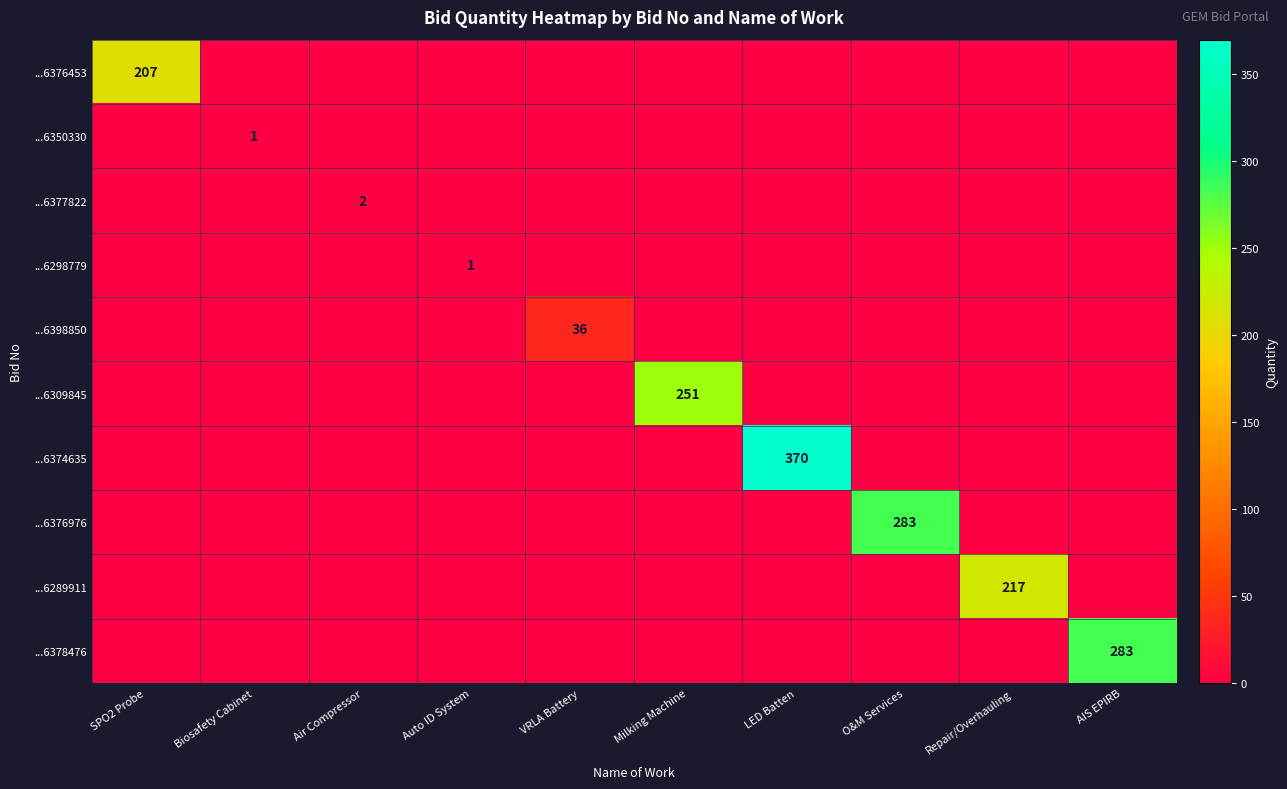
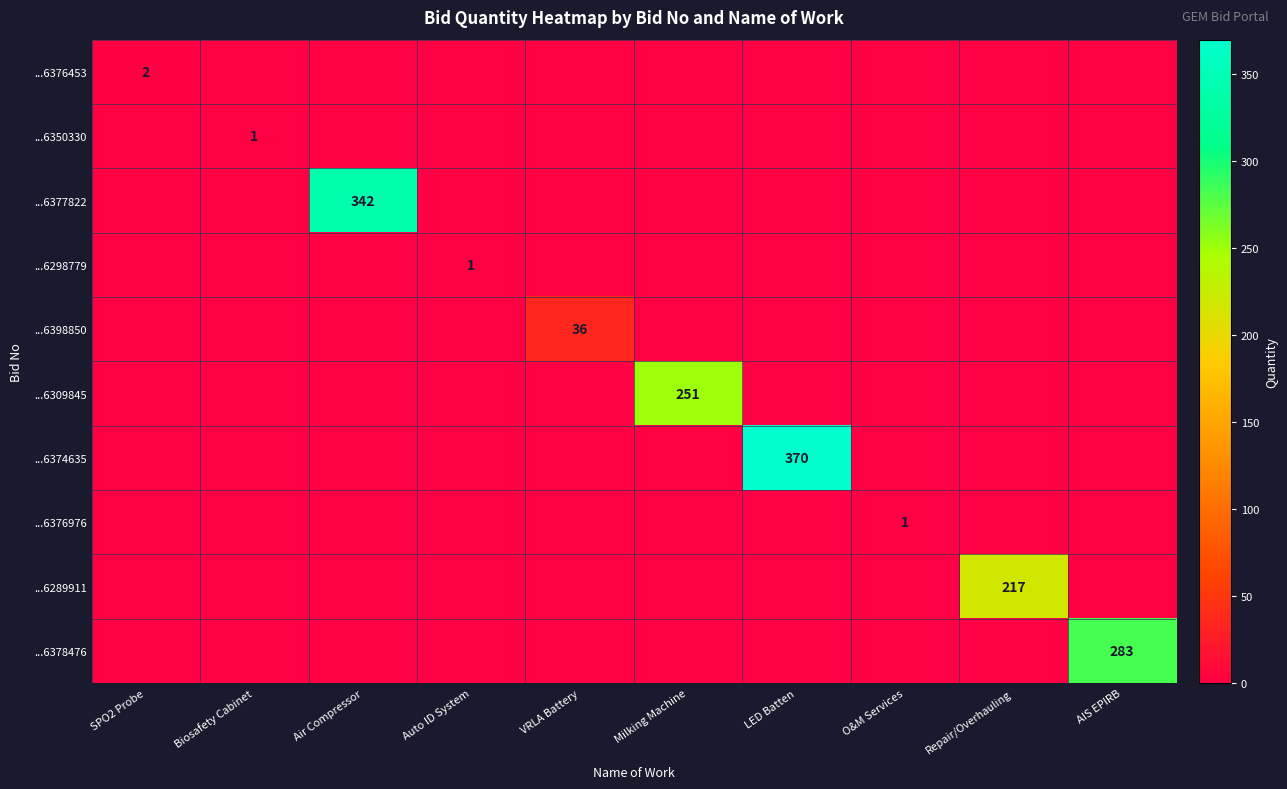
  {
    "...6376453": {
-     "SPO2 Probe": 207
+     "SPO2 Probe": 2
    },
    "...6350330": {
      "Biosafety Cabinet": 1
    },
    "...6377822": {
-     "Air Compressor": 2
+     "Air Compressor": 342
    },
    "...6298779": {
      "Auto ID System": 1
    },
    "...6398850": {
      "VRLA Battery": 36
    },
    "...6309845": {
      "Milking Machine": 251
    },
    "...6374635": {
      "LED Batten": 370
    },
    "...6376976": {
-     "O&M Services": 283
+     "O&M Services": 1
    },
    "...6289911": {
      "Repair/Overhauling": 217
    },
    "...6378476": {
      "AIS EPIRB": 283
    }
  }
